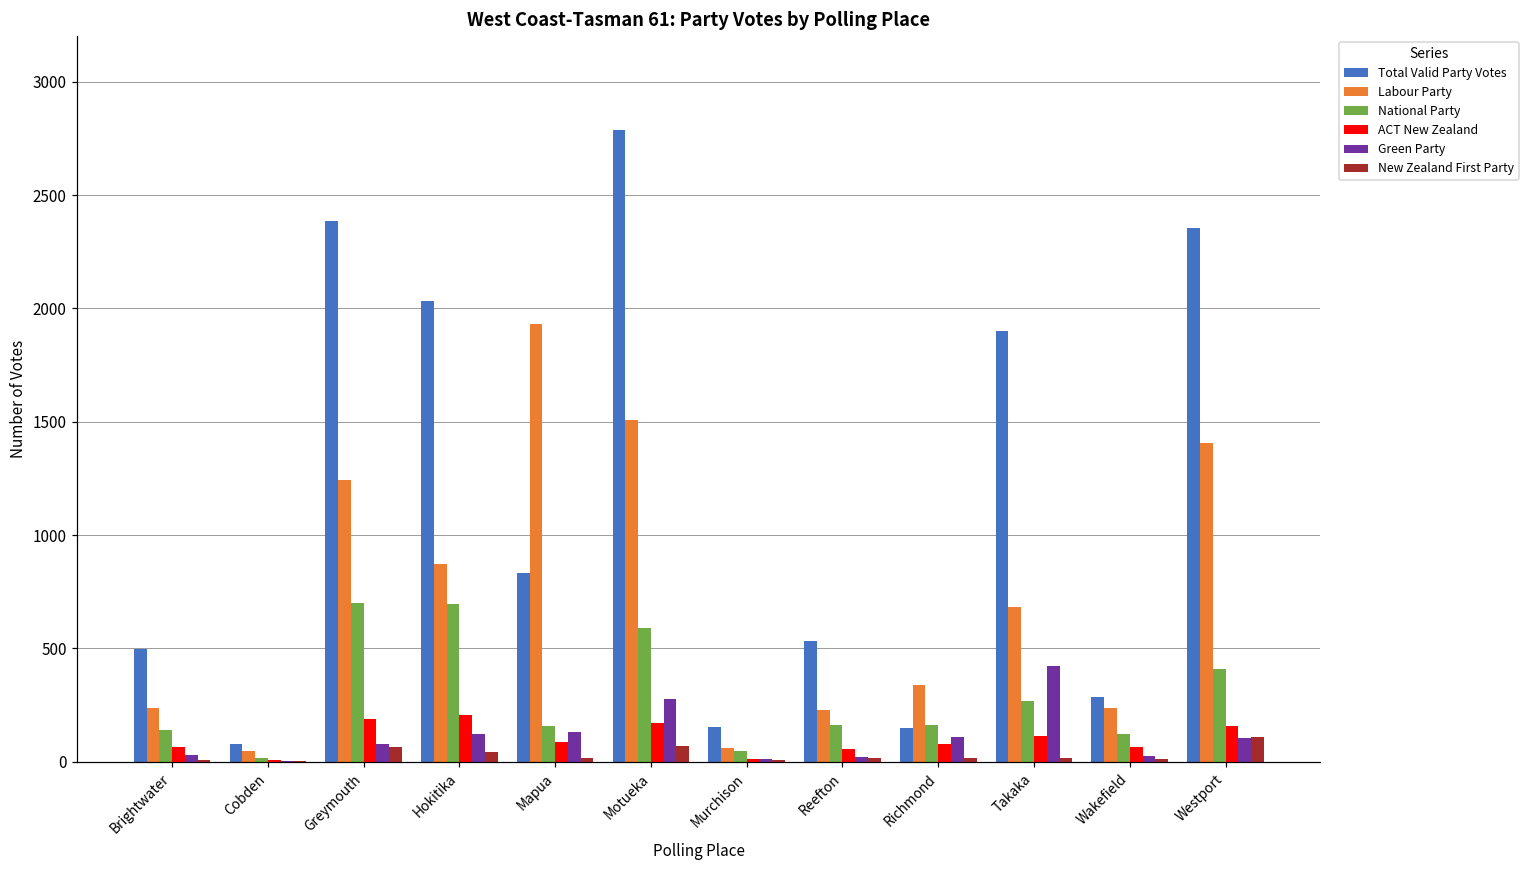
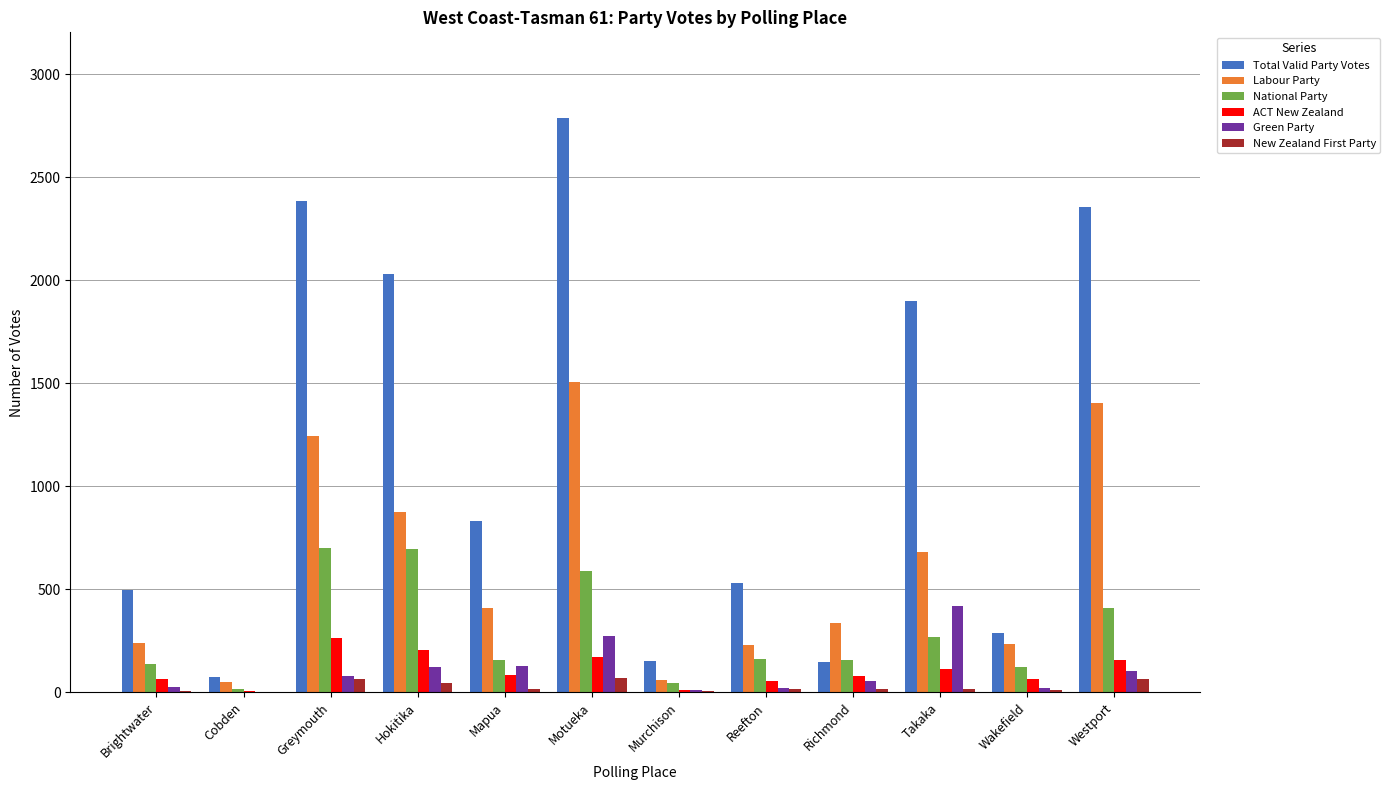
  {
    "Total Valid Party Votes": {
      "Brightwater": 500,
      "Cobden": 80,
      "Greymouth": 2390,
      "Hokitika": 2030,
      "Mapua": 830,
      "Motueka": 2790,
      "Murchison": 150,
      "Reefton": 530,
      "Richmond": 150,
      "Takaka": 1900,
      "Wakefield": 290,
      "Westport": 2360
    },
    "Labour Party": {
      "Brightwater": 240,
      "Cobden": 50,
      "Greymouth": 1240,
      "Hokitika": 870,
-     "Mapua": 1930,
+     "Mapua": 410,
      "Motueka": 1510,
      "Murchison": 60,
      "Reefton": 230,
      "Richmond": 340,
      "Takaka": 680,
      "Wakefield": 240,
      "Westport": 1410
    },
    "National Party": {
      "Brightwater": 140,
      "Cobden": 20,
      "Greymouth": 700,
      "Hokitika": 700,
      "Mapua": 160,
      "Motueka": 590,
      "Murchison": 50,
      "Reefton": 160,
      "Richmond": 160,
      "Takaka": 270,
      "Wakefield": 120,
      "Westport": 410
    },
    "ACT New Zealand": {
      "Brightwater": 70,
-     "Greymouth": 190,
+     "Greymouth": 260,
      "Hokitika": 200,
      "Mapua": 90,
      "Motueka": 170,
      "Reefton": 60,
      "Richmond": 80,
      "Takaka": 110,
      "Wakefield": 60,
      "Westport": 160
    },
    "Green Party": {
      "Brightwater": 30,
      "Greymouth": 80,
      "Hokitika": 120,
      "Mapua": 130,
      "Motueka": 280,
      "Murchison": 10,
      "Reefton": 20,
-     "Richmond": 110,
+     "Richmond": 50,
      "Takaka": 420,
      "Wakefield": 20,
      "Westport": 100
    },
    "New Zealand First Party": {
      "Greymouth": 60,
      "Hokitika": 50,
      "Mapua": 20,
      "Motueka": 70,
      "Reefton": 20,
      "Richmond": 20,
      "Takaka": 20,
-     "Westport": 110
+     "Westport": 70
    }
  }
